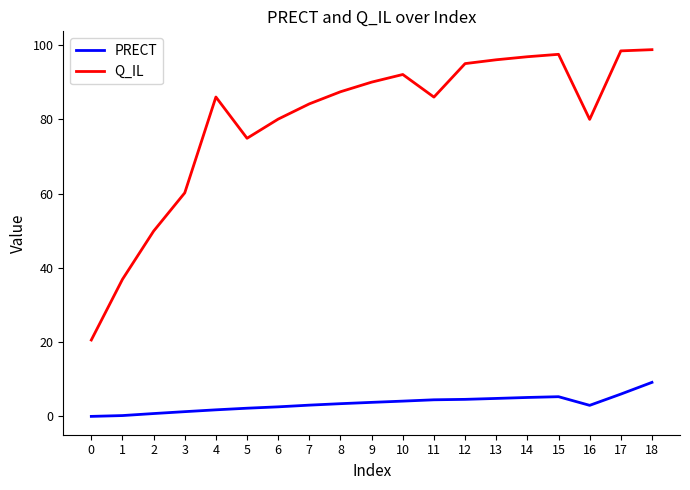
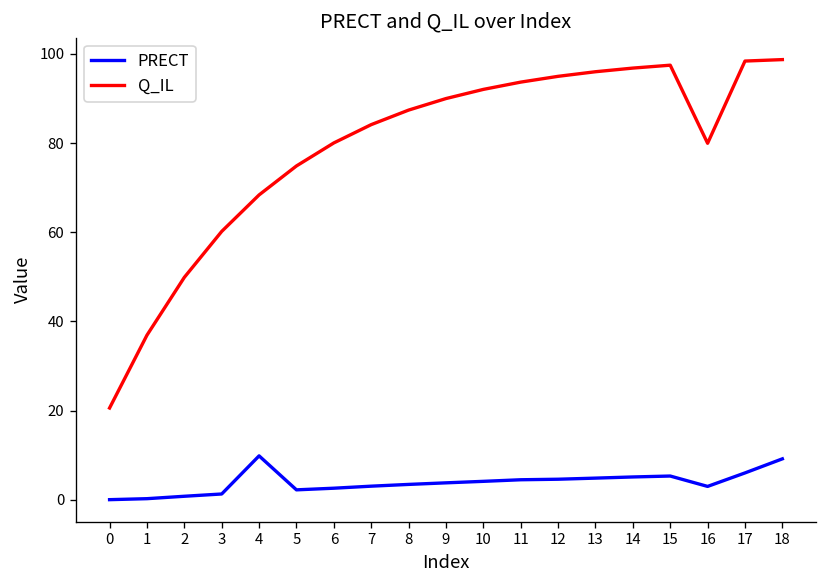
  {
    "PRECT": {
      "0": 0,
      "1": 0,
      "2": 1,
      "3": 1,
-     "4": 2,
+     "4": 10,
      "5": 2,
      "6": 3,
      "7": 3,
      "8": 3,
      "9": 4,
      "10": 4,
      "11": 4,
      "12": 5,
      "13": 5,
      "14": 5,
      "15": 5,
      "16": 3,
      "17": 6,
      "18": 9
    },
    "Q_IL": {
      "0": 21,
      "1": 37,
      "2": 50,
      "3": 60,
-     "4": 86,
+     "4": 68,
      "5": 75,
      "6": 80,
      "7": 84,
      "8": 87,
      "9": 90,
      "10": 92,
-     "11": 86,
+     "11": 94,
      "12": 95,
      "13": 96,
      "14": 97,
      "15": 97,
      "16": 80,
      "17": 98,
      "18": 99
    }
  }
